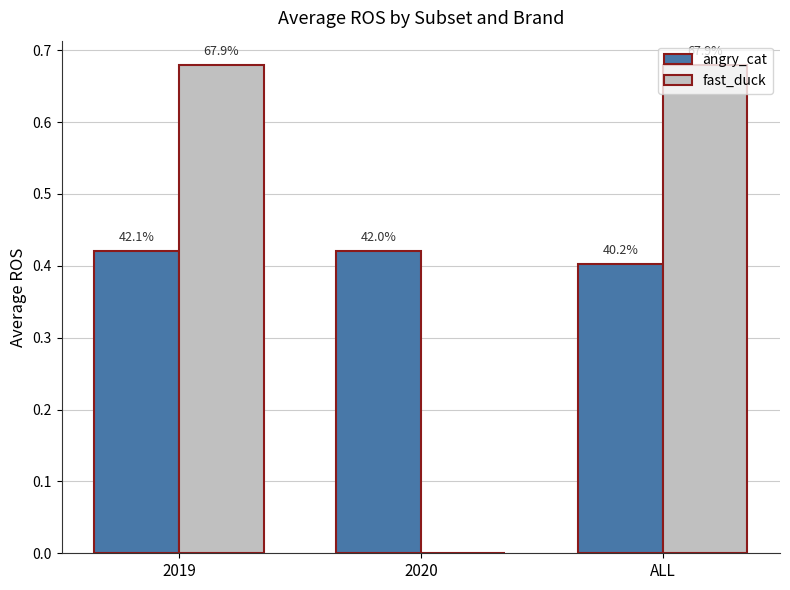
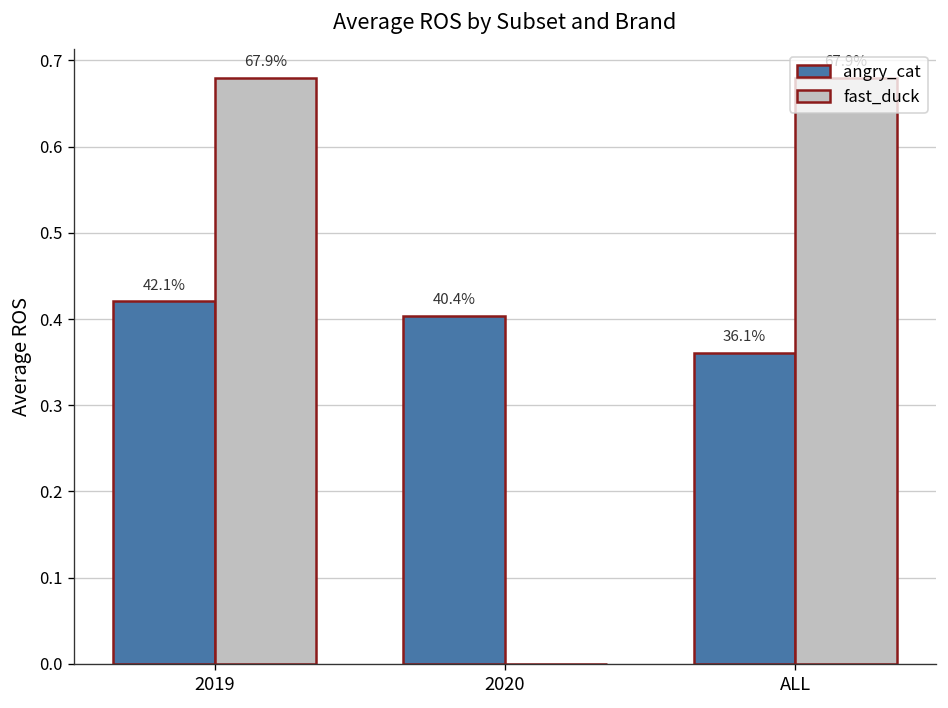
  {
    "angry_cat": {
      "2019": "42.1%",
-     "2020": "42.0%",
-     "ALL": "40.2%"
+     "2020": "40.4%",
+     "ALL": "36.1%"
    },
    "fast_duck": {
      "2019": "67.9%"
    }
  }
